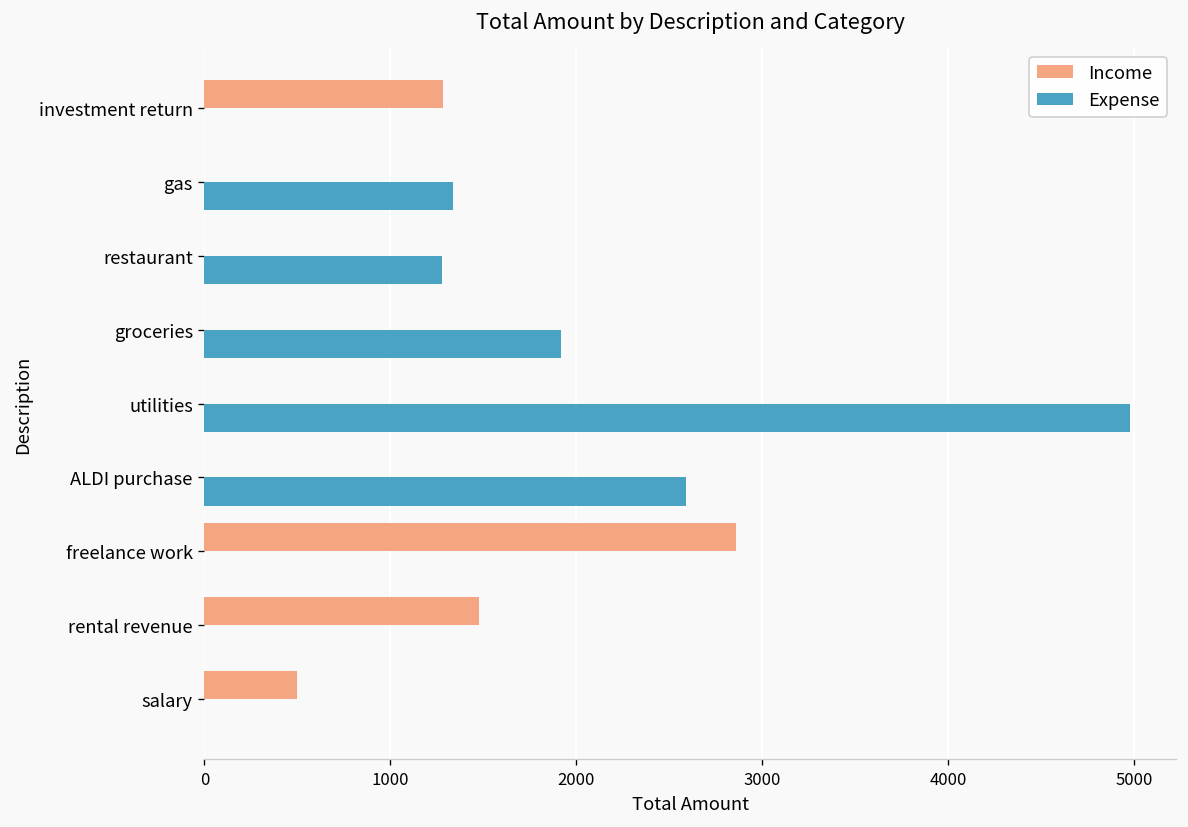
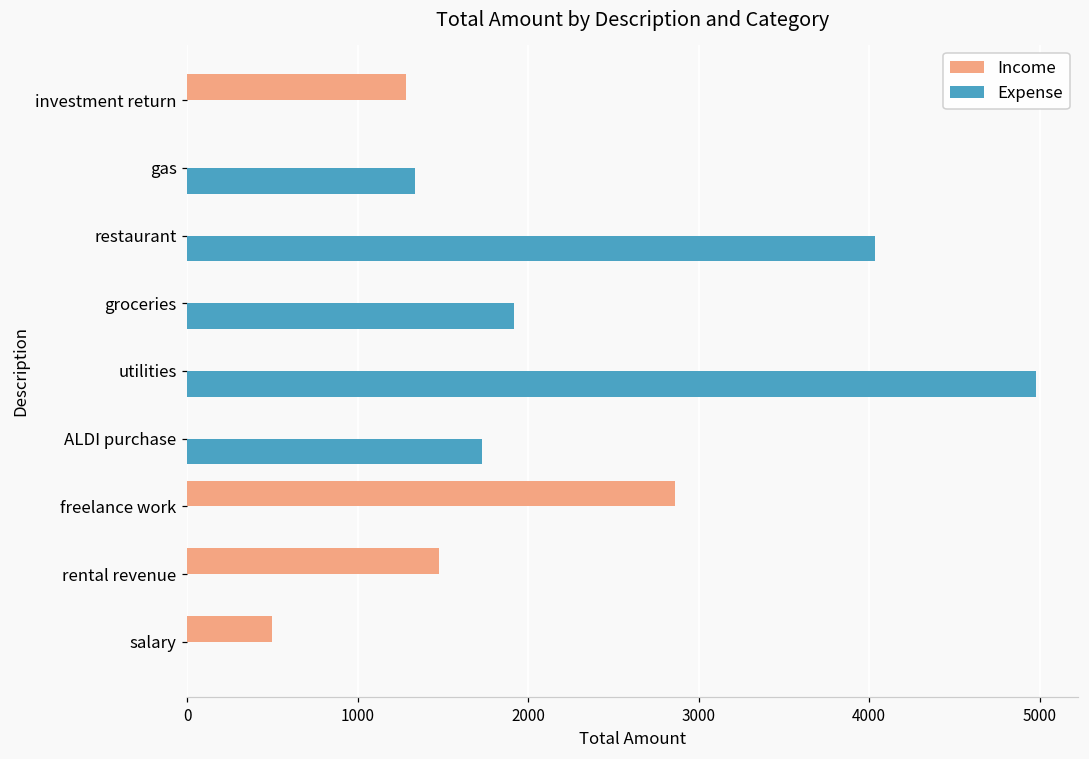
  {
    "Income": {
      "investment return": 1280,
      "gas": 0,
      "restaurant": 0,
      "groceries": 0,
      "utilities": 0,
      "ALDI purchase": 0,
      "freelance work": 2860,
      "rental revenue": 1480,
      "salary": 500
    },
    "Expense": {
      "investment return": 0,
      "gas": 1340,
-     "restaurant": 1280,
+     "restaurant": 4030,
      "groceries": 1920,
      "utilities": 4980,
-     "ALDI purchase": 2590,
+     "ALDI purchase": 1730,
      "freelance work": 0,
      "rental revenue": 0,
      "salary": 0
    }
  }
